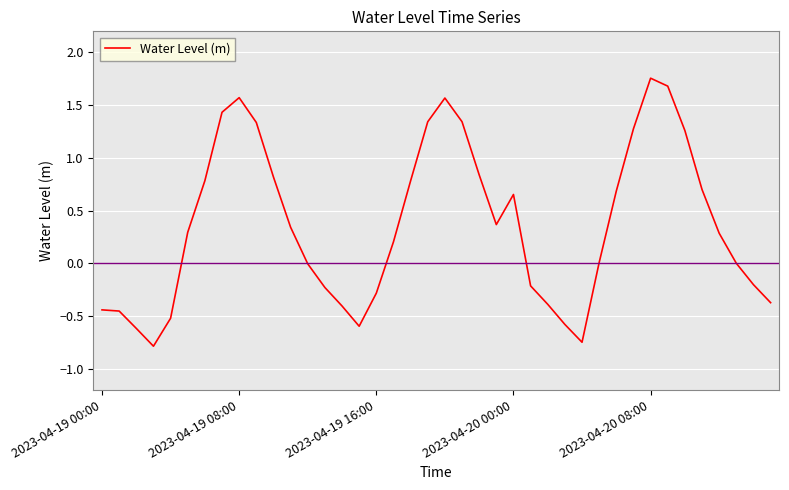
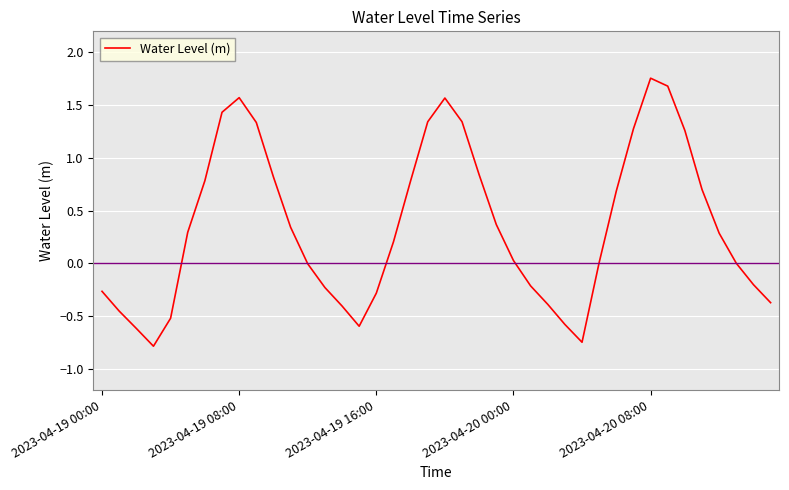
  {
-   "2023-04-19 00:00": -0.44,
+   "2023-04-19 00:00": -0.26,
    "2023-04-19 08:00": 1.57,
    "2023-04-19 16:00": -0.28,
-   "2023-04-20 00:00": 0.65,
+   "2023-04-20 00:00": 0.03,
    "2023-04-20 08:00": 1.76
  }
